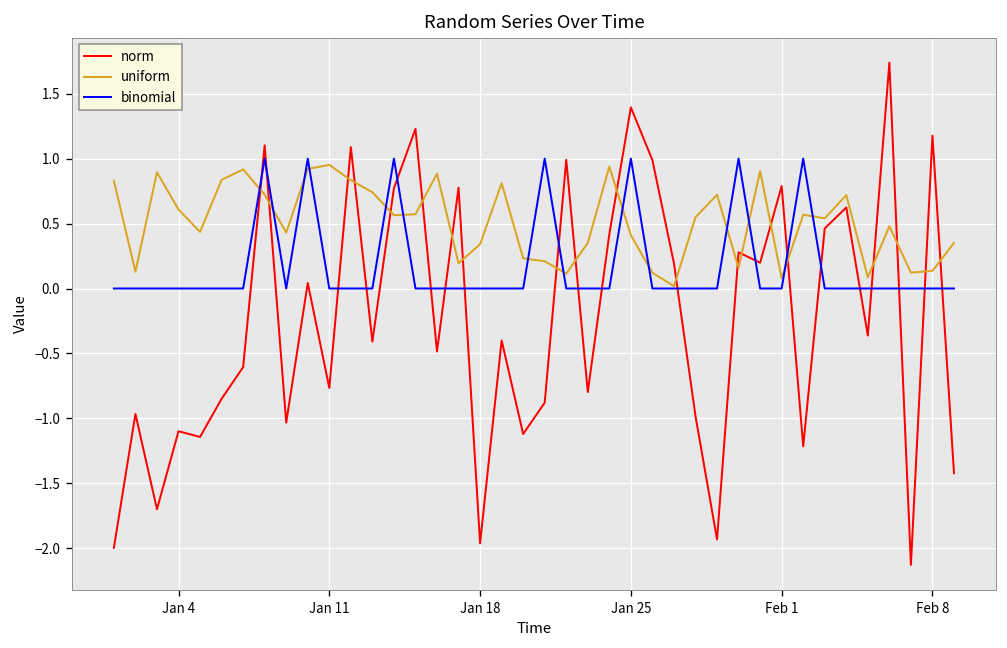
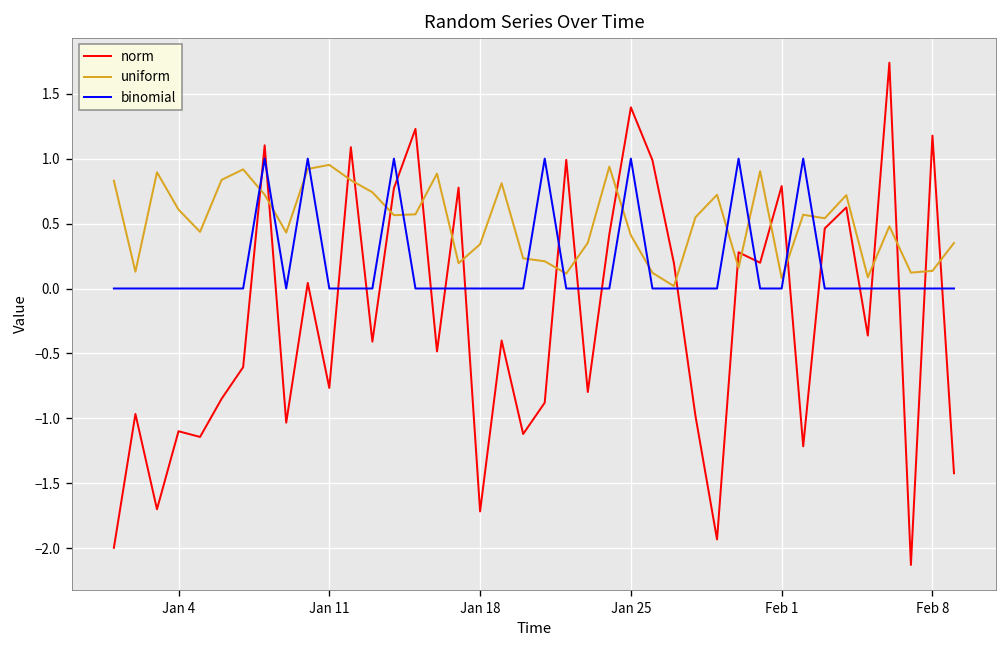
  {
    "norm": {
      "Jan 4": -1.10,
      "Jan 11": -0.77,
-     "Jan 18": -1.96,
+     "Jan 18": -1.72,
      "Jan 25": 1.39,
      "Feb 1": 0.79,
      "Feb 8": 1.18
    },
    "uniform": {
      "Jan 4": 0.61,
      "Jan 11": 0.95,
      "Jan 18": 0.34,
      "Jan 25": 0.41,
      "Feb 1": 0.08,
      "Feb 8": 0.14
    },
    "binomial": {
      "Jan 4": 0.00,
      "Jan 11": 0.00,
      "Jan 18": 0.00,
      "Jan 25": 1.00,
      "Feb 1": 0.00,
      "Feb 8": 0.00
    }
  }
